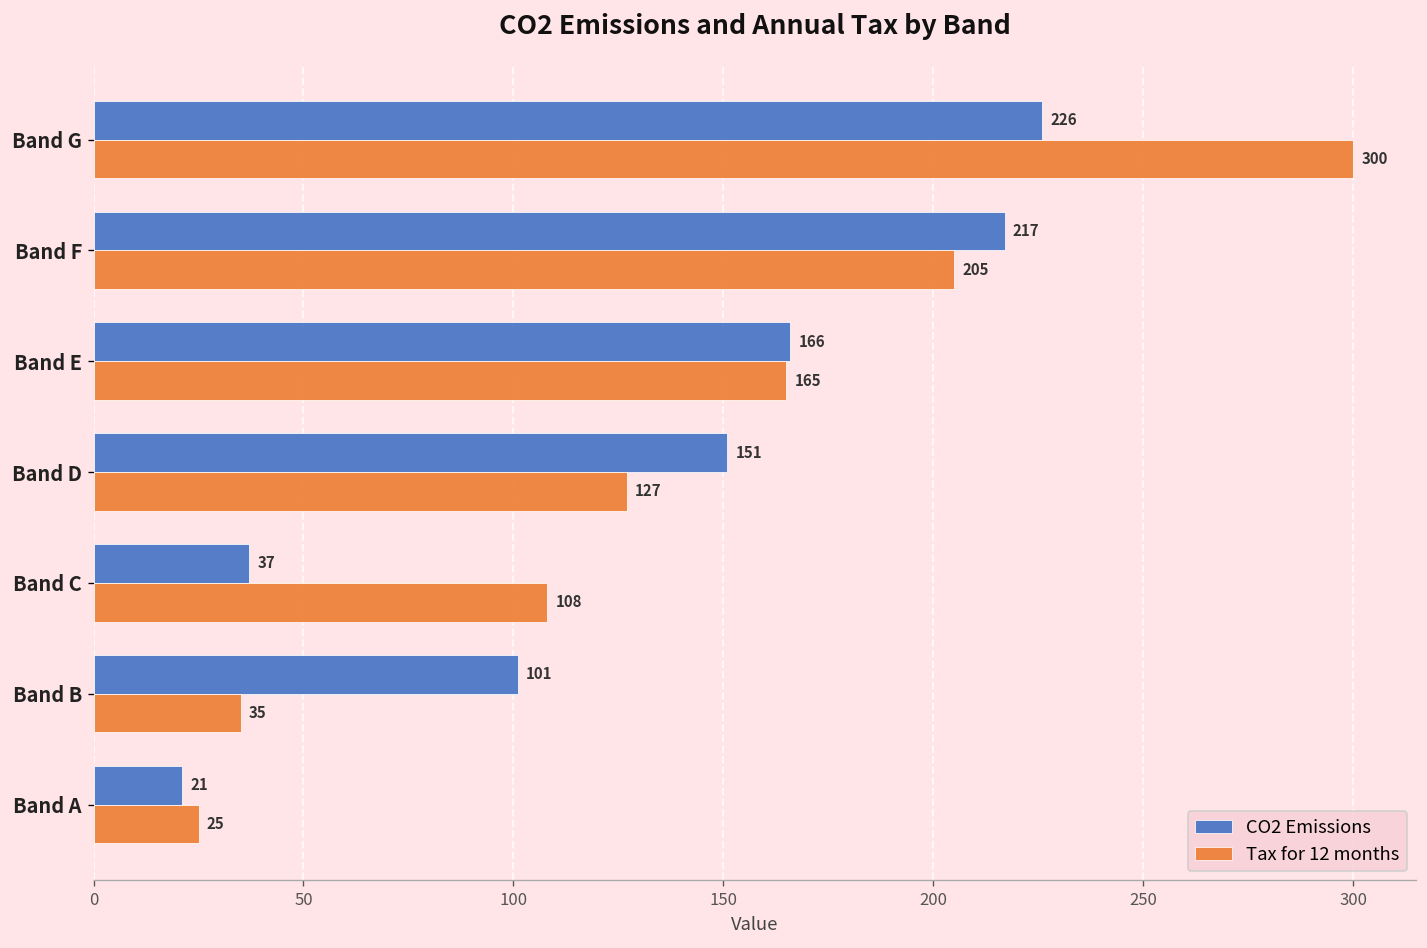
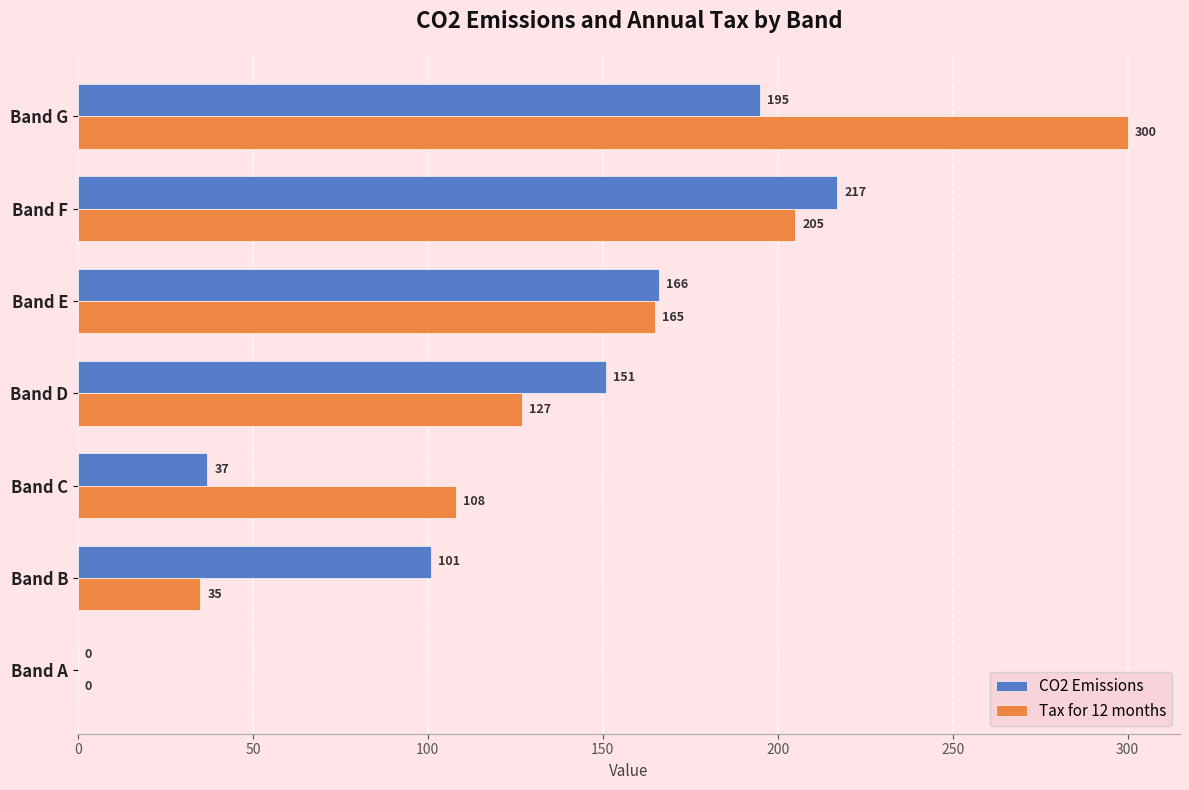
  {
    "CO2 Emissions": {
-     "Band G": 226,
+     "Band G": 195,
      "Band F": 217,
      "Band E": 166,
      "Band D": 151,
      "Band C": 37,
      "Band B": 101,
-     "Band A": 21
+     "Band A": 0
    },
    "Tax for 12 months": {
      "Band G": 300,
      "Band F": 205,
      "Band E": 165,
      "Band D": 127,
      "Band C": 108,
      "Band B": 35,
-     "Band A": 25
+     "Band A": 0
    }
  }
